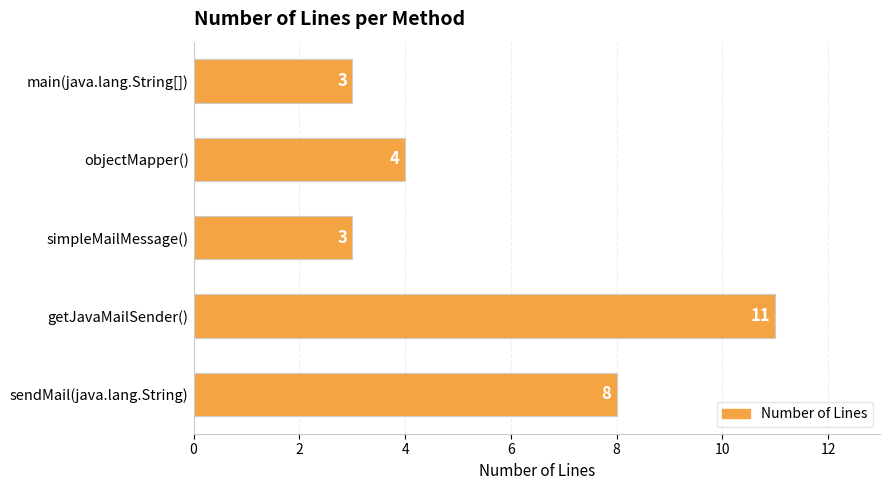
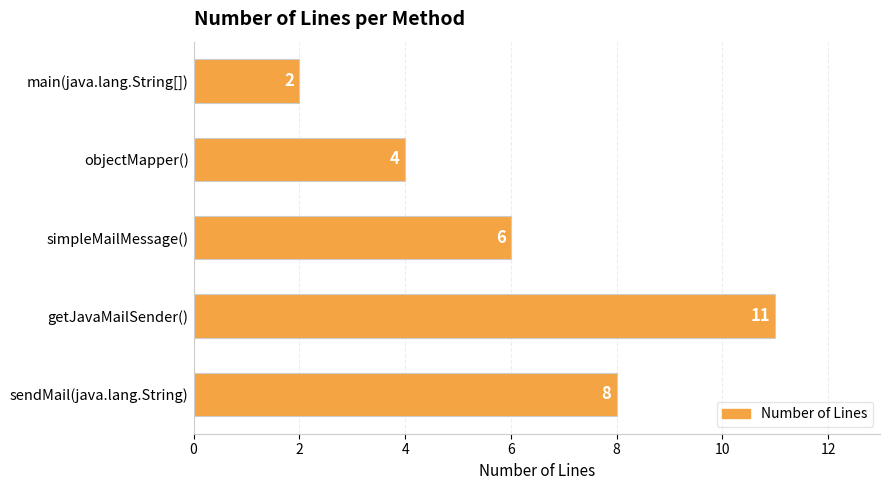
  {
-   "main(java.lang.String[])": 3,
+   "main(java.lang.String[])": 2,
    "objectMapper()": 4,
-   "simpleMailMessage()": 3,
+   "simpleMailMessage()": 6,
    "getJavaMailSender()": 11,
    "sendMail(java.lang.String)": 8
  }
